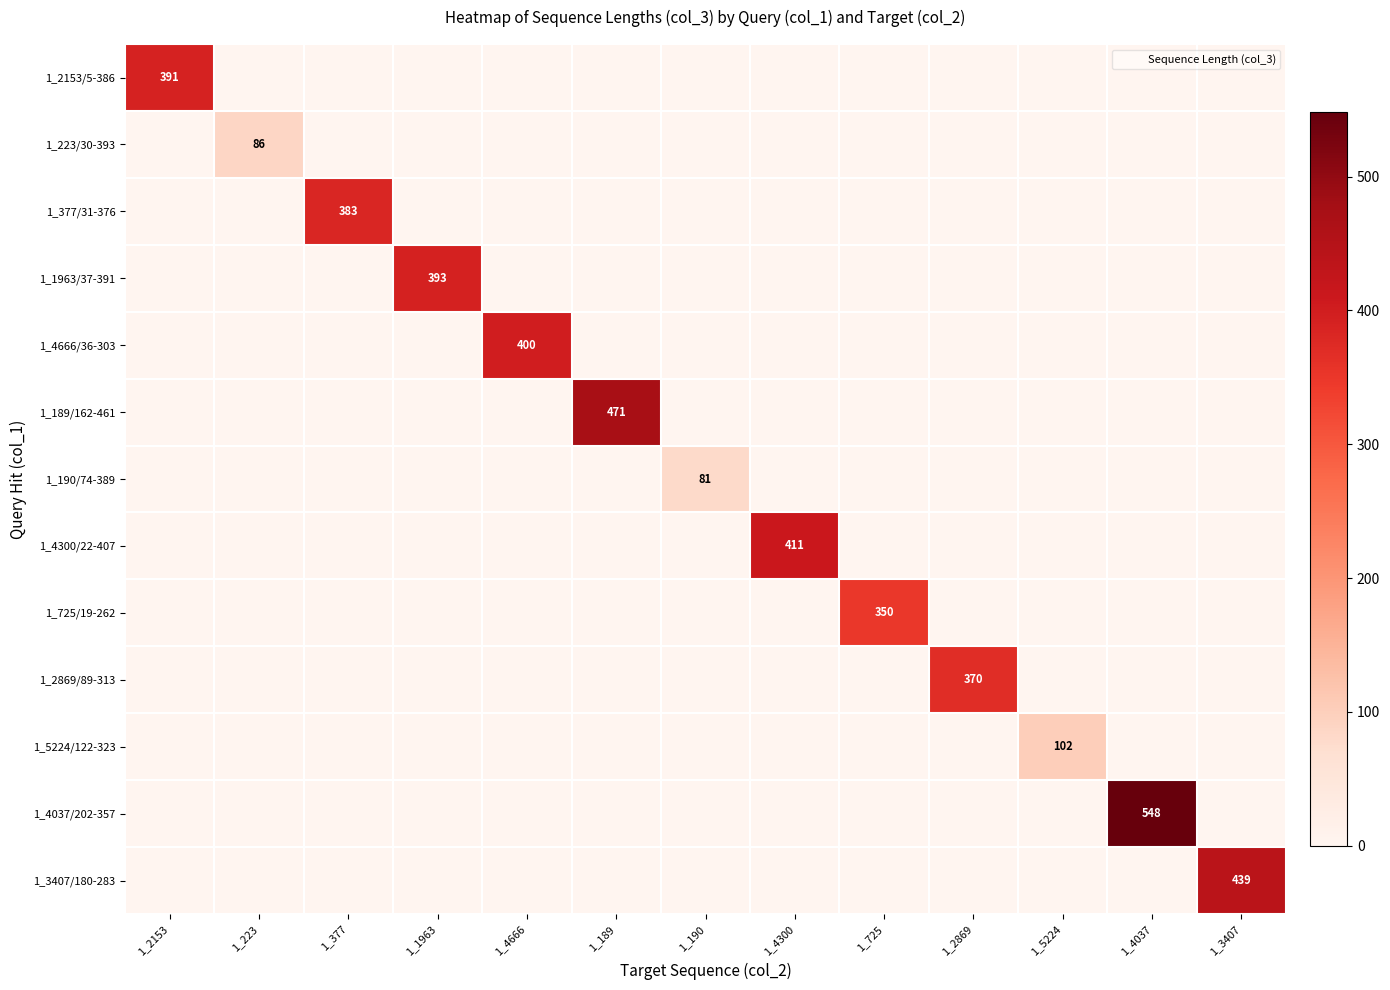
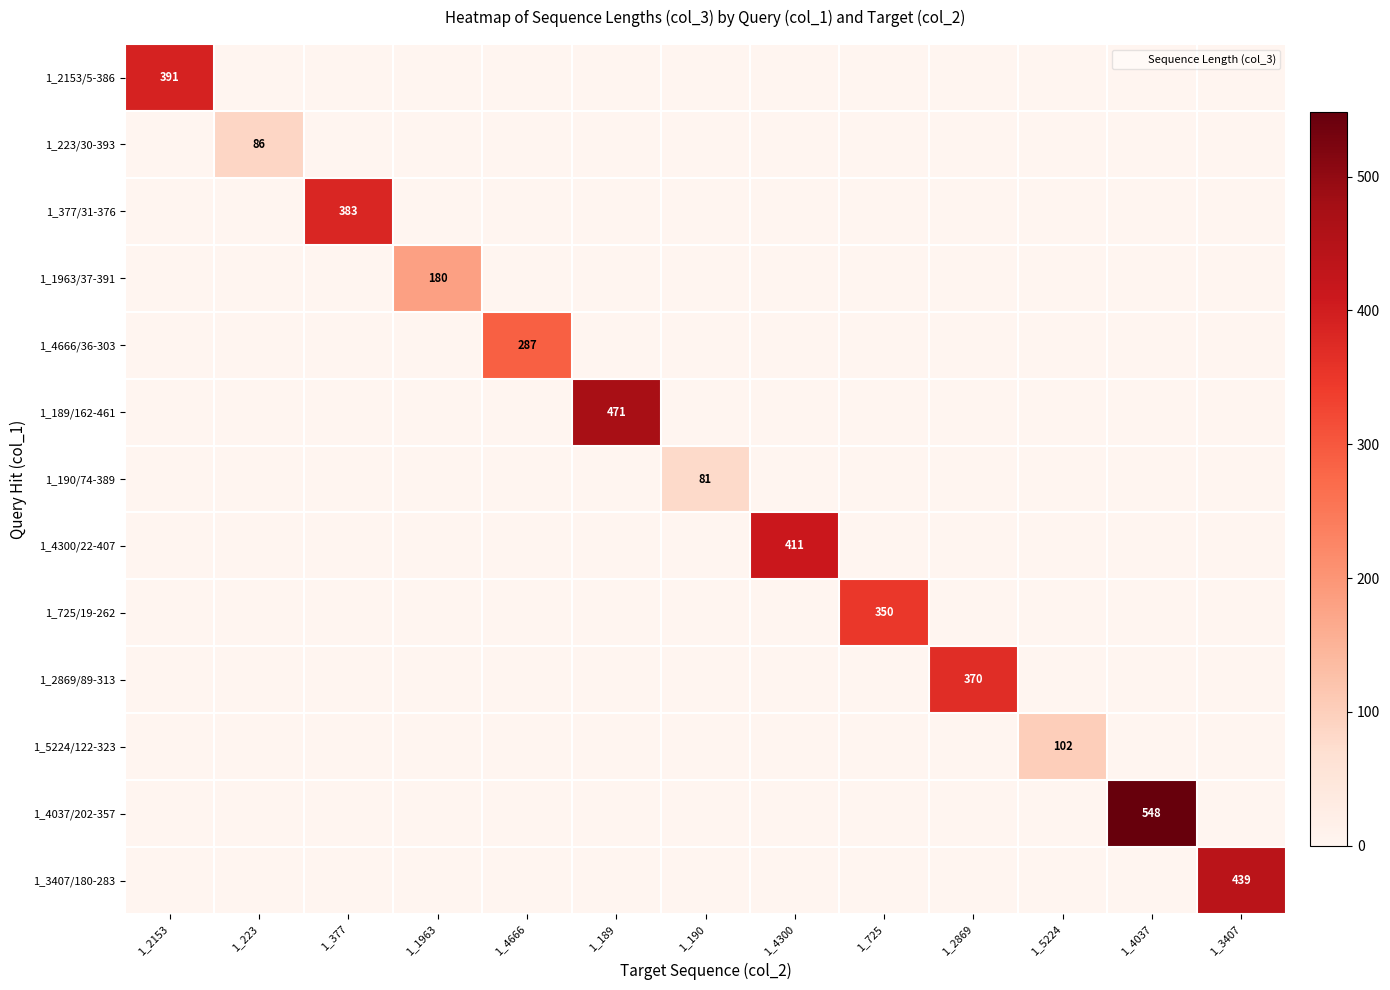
  {
    "1_2153/5-386": {
      "1_2153": 391
    },
    "1_223/30-393": {
      "1_223": 86
    },
    "1_377/31-376": {
      "1_377": 383
    },
    "1_1963/37-391": {
-     "1_1963": 393
+     "1_1963": 180
    },
    "1_4666/36-303": {
-     "1_4666": 400
+     "1_4666": 287
    },
    "1_189/162-461": {
      "1_189": 471
    },
    "1_190/74-389": {
      "1_190": 81
    },
    "1_4300/22-407": {
      "1_4300": 411
    },
    "1_725/19-262": {
      "1_725": 350
    },
    "1_2869/89-313": {
      "1_2869": 370
    },
    "1_5224/122-323": {
      "1_5224": 102
    },
    "1_4037/202-357": {
      "1_4037": 548
    },
    "1_3407/180-283": {
      "1_3407": 439
    }
  }
